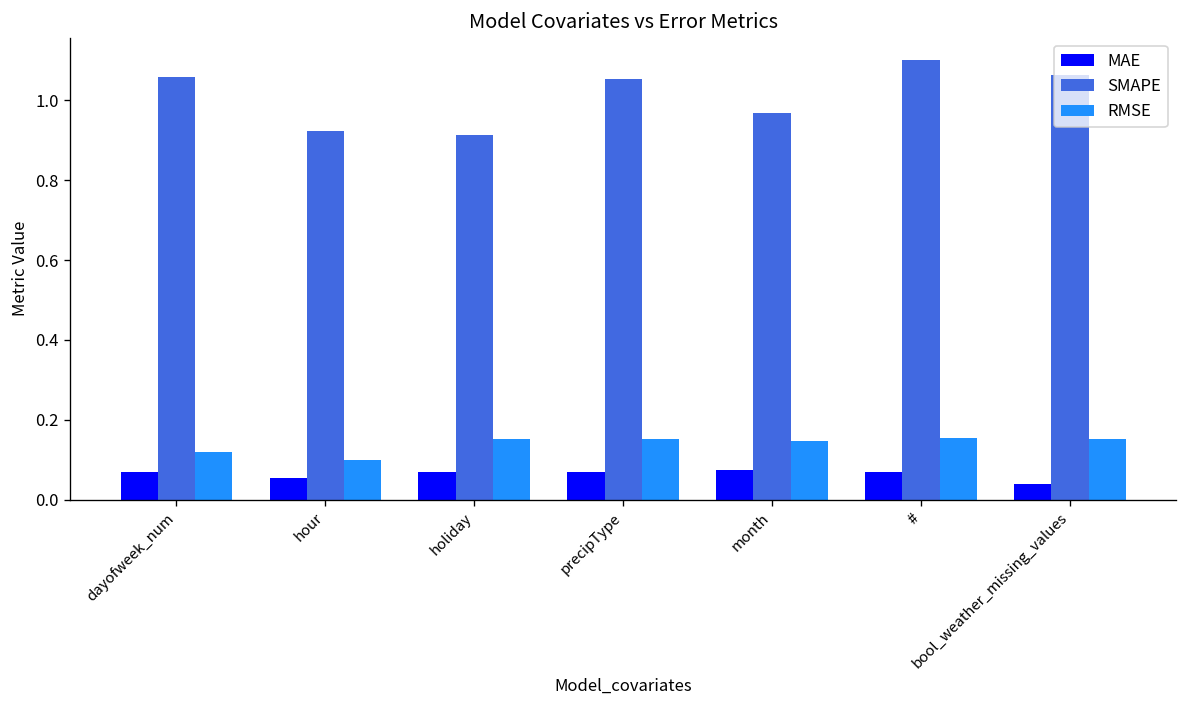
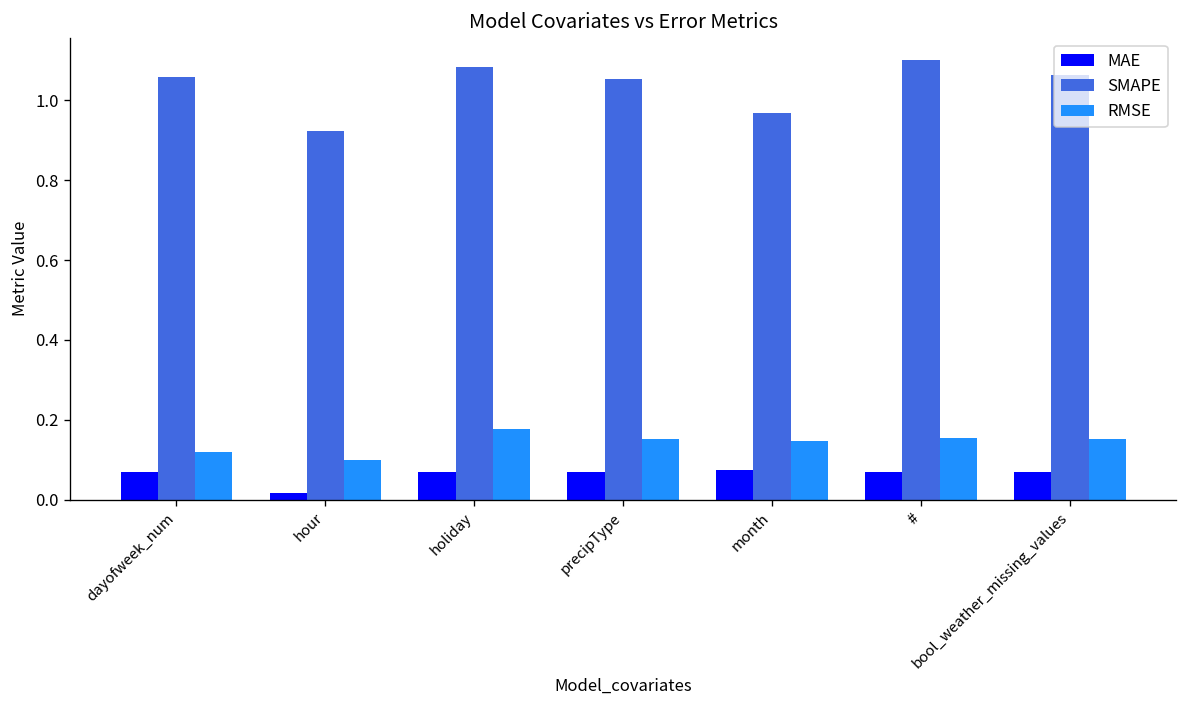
  {
    "MAE": {
      "dayofweek_num": 0.07,
-     "hour": 0.05,
+     "hour": 0.02,
      "holiday": 0.07,
      "precipType": 0.07,
      "month": 0.08,
      "#": 0.07,
-     "bool_weather_missing_values": 0.04
+     "bool_weather_missing_values": 0.07
    },
    "SMAPE": {
      "dayofweek_num": 1.06,
      "hour": 0.92,
-     "holiday": 0.91,
+     "holiday": 1.08,
      "precipType": 1.05,
      "month": 0.97,
      "#": 1.10
    },
    "RMSE": {
      "dayofweek_num": 0.12,
      "hour": 0.10,
-     "holiday": 0.15,
+     "holiday": 0.18,
      "precipType": 0.15,
      "month": 0.15,
      "#": 0.15,
      "bool_weather_missing_values": 0.15
    }
  }
